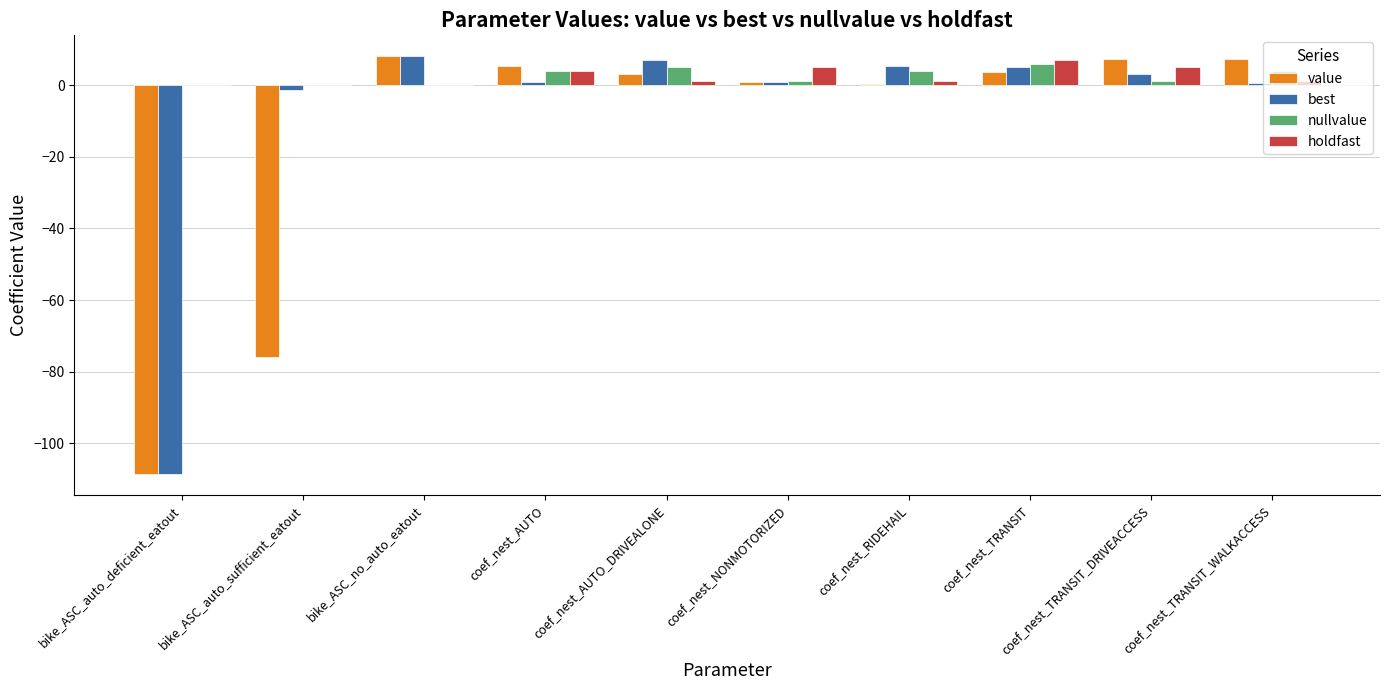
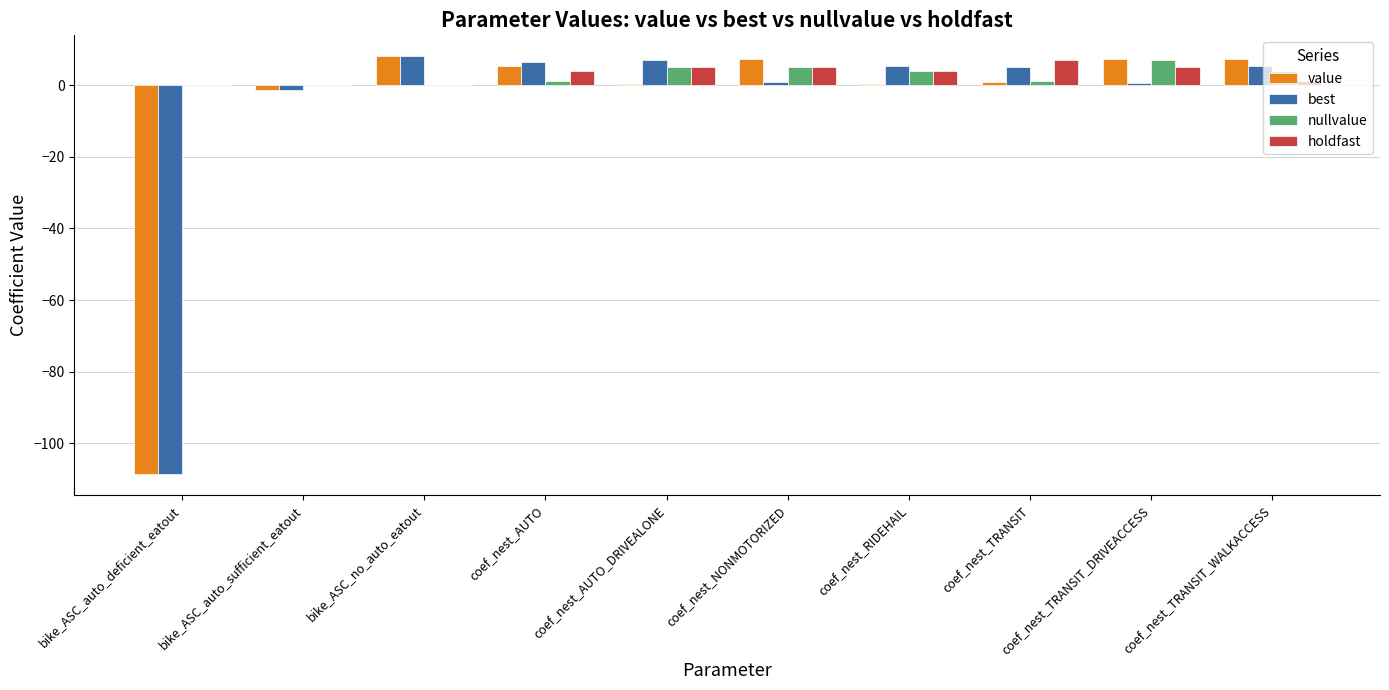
  {
    "value": {
      "bike_ASC_auto_deficient_eatout": -108,
-     "bike_ASC_auto_sufficient_eatout": -76,
+     "bike_ASC_auto_sufficient_eatout": -1,
      "bike_ASC_no_auto_eatout": 8,
      "coef_nest_AUTO": 5,
-     "coef_nest_AUTO_DRIVEALONE": 3,
-     "coef_nest_NONMOTORIZED": 1,
-     "coef_nest_TRANSIT": 4,
+     "coef_nest_AUTO_DRIVEALONE": 0,
+     "coef_nest_NONMOTORIZED": 7,
+     "coef_nest_TRANSIT": 1,
      "coef_nest_TRANSIT_DRIVEACCESS": 7,
      "coef_nest_TRANSIT_WALKACCESS": 7
    },
    "best": {
      "bike_ASC_auto_deficient_eatout": -108,
      "bike_ASC_auto_sufficient_eatout": -1,
      "bike_ASC_no_auto_eatout": 8,
-     "coef_nest_AUTO": 1,
+     "coef_nest_AUTO": 6,
      "coef_nest_AUTO_DRIVEALONE": 7,
      "coef_nest_NONMOTORIZED": 1,
      "coef_nest_RIDEHAIL": 5,
      "coef_nest_TRANSIT": 5,
-     "coef_nest_TRANSIT_DRIVEACCESS": 3,
-     "coef_nest_TRANSIT_WALKACCESS": 1
+     "coef_nest_TRANSIT_DRIVEACCESS": 1,
+     "coef_nest_TRANSIT_WALKACCESS": 5
    },
    "nullvalue": {
      "bike_ASC_auto_deficient_eatout": 0,
      "bike_ASC_auto_sufficient_eatout": 0,
      "bike_ASC_no_auto_eatout": 0,
-     "coef_nest_AUTO": 4,
+     "coef_nest_AUTO": 1,
      "coef_nest_AUTO_DRIVEALONE": 5,
-     "coef_nest_NONMOTORIZED": 1,
+     "coef_nest_NONMOTORIZED": 5,
      "coef_nest_RIDEHAIL": 4,
-     "coef_nest_TRANSIT": 6,
-     "coef_nest_TRANSIT_DRIVEACCESS": 1
+     "coef_nest_TRANSIT": 1,
+     "coef_nest_TRANSIT_DRIVEACCESS": 7
    },
    "holdfast": {
      "bike_ASC_auto_deficient_eatout": 0,
      "bike_ASC_auto_sufficient_eatout": 0,
      "bike_ASC_no_auto_eatout": 0,
      "coef_nest_AUTO": 4,
-     "coef_nest_AUTO_DRIVEALONE": 1,
+     "coef_nest_AUTO_DRIVEALONE": 5,
      "coef_nest_NONMOTORIZED": 5,
-     "coef_nest_RIDEHAIL": 1,
+     "coef_nest_RIDEHAIL": 4,
      "coef_nest_TRANSIT": 7,
      "coef_nest_TRANSIT_DRIVEACCESS": 5
    }
  }
